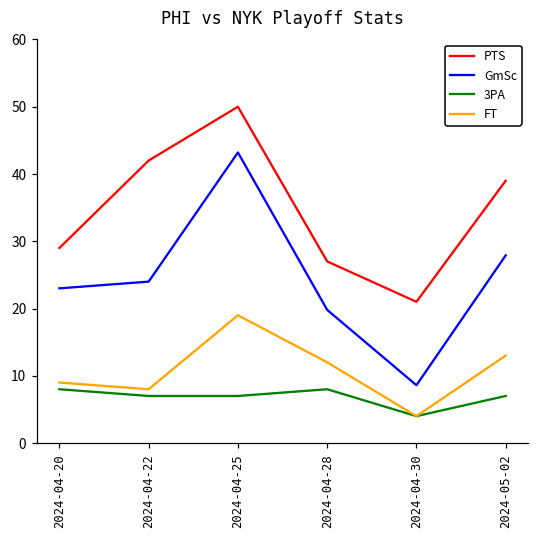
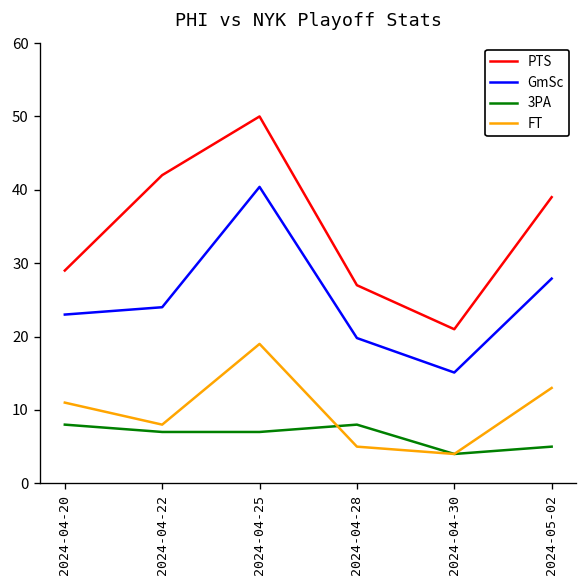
  {
    "PTS": {
      "2024-04-20": 29,
      "2024-04-22": 42,
      "2024-04-25": 50,
      "2024-04-28": 27,
      "2024-04-30": 21,
      "2024-05-02": 39
    },
    "GmSc": {
      "2024-04-20": 23,
      "2024-04-22": 24,
-     "2024-04-25": 43,
+     "2024-04-25": 40,
      "2024-04-28": 20,
-     "2024-04-30": 9,
+     "2024-04-30": 15,
      "2024-05-02": 28
    },
    "3PA": {
      "2024-04-20": 8,
      "2024-04-22": 7,
      "2024-04-25": 7,
      "2024-04-28": 8,
-     "2024-05-02": 7
+     "2024-05-02": 5
    },
    "FT": {
-     "2024-04-20": 9,
+     "2024-04-20": 11,
      "2024-04-22": 8,
      "2024-04-25": 19,
-     "2024-04-28": 12,
+     "2024-04-28": 5,
      "2024-05-02": 13
    }
  }
